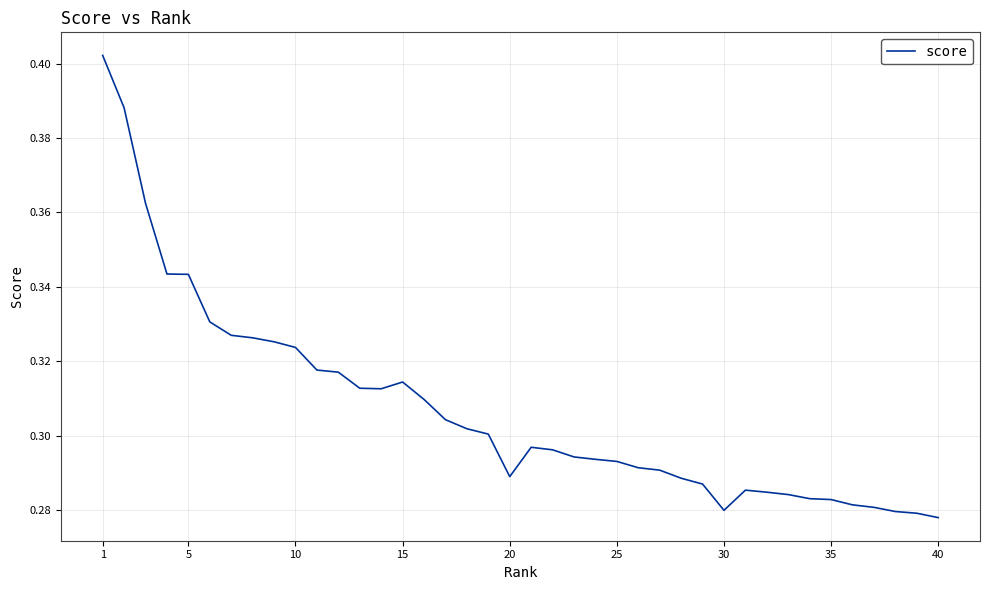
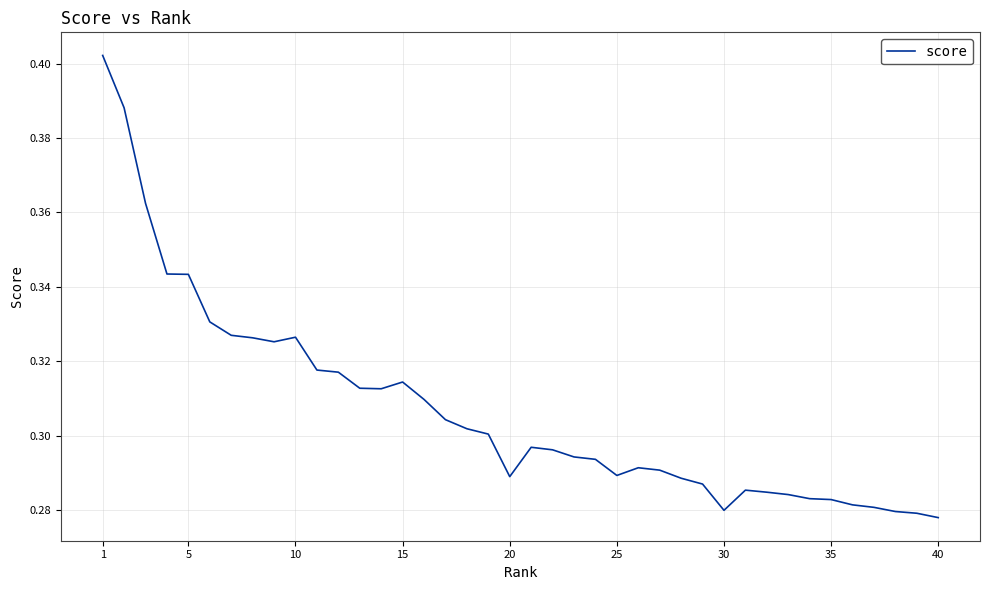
  {
    "1": 0.402,
    "5": 0.343,
-   "10": 0.324,
+   "10": 0.327,
    "15": 0.314,
    "20": 0.289,
-   "25": 0.293,
+   "25": 0.289,
    "30": 0.280,
    "35": 0.283,
    "40": 0.278
  }
